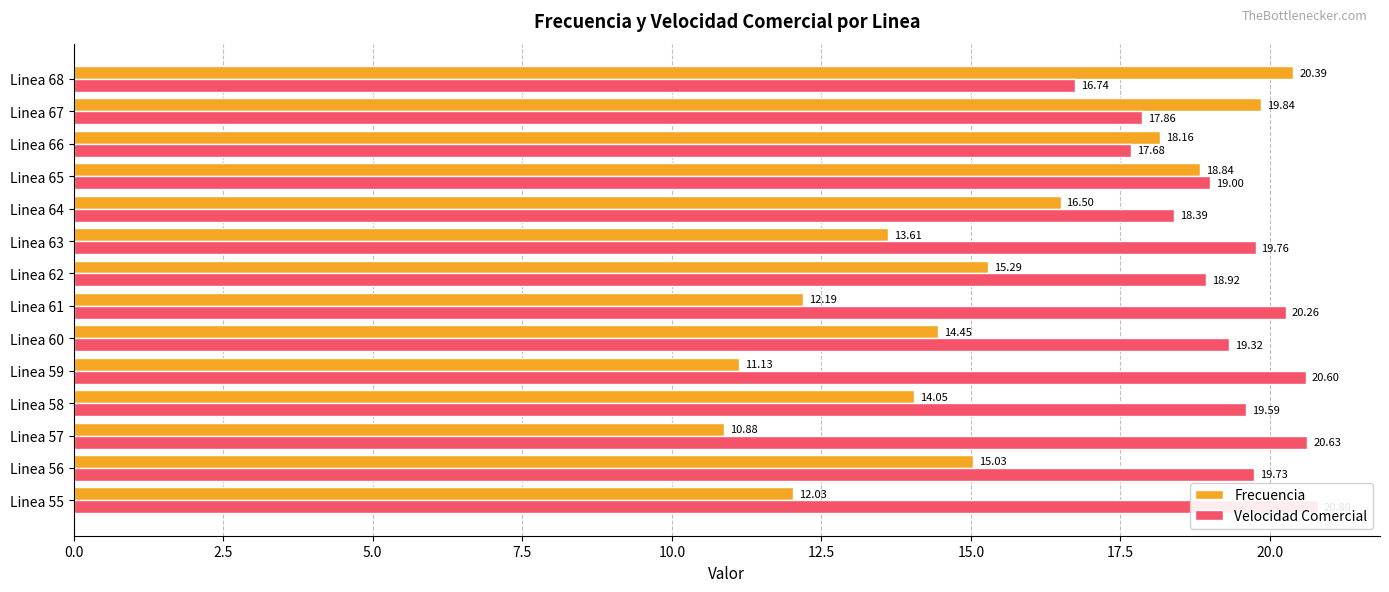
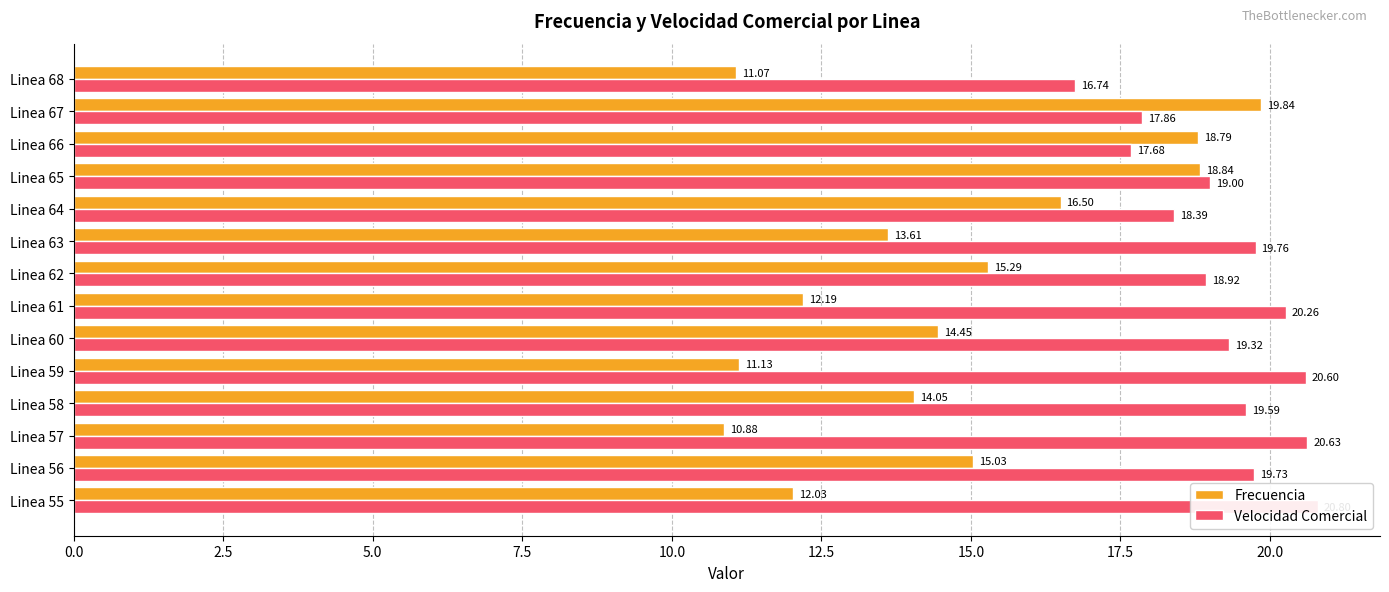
  {
    "Frecuencia": {
-     "Linea 68": 20.39,
+     "Linea 68": 11.07,
      "Linea 67": 19.84,
-     "Linea 66": 18.16,
+     "Linea 66": 18.79,
      "Linea 65": 18.84,
      "Linea 64": 16.50,
      "Linea 63": 13.61,
      "Linea 62": 15.29,
      "Linea 61": 12.19,
      "Linea 60": 14.45,
      "Linea 59": 11.13,
      "Linea 58": 14.05,
      "Linea 57": 10.88,
      "Linea 56": 15.03,
      "Linea 55": 12.03
    },
    "Velocidad Comercial": {
      "Linea 68": 16.74,
      "Linea 67": 17.86,
      "Linea 66": 17.68,
      "Linea 65": 19.00,
      "Linea 64": 18.39,
      "Linea 63": 19.76,
      "Linea 62": 18.92,
      "Linea 61": 20.26,
      "Linea 60": 19.32,
      "Linea 59": 20.60,
      "Linea 58": 19.59,
      "Linea 57": 20.63,
      "Linea 56": 19.73
    }
  }
